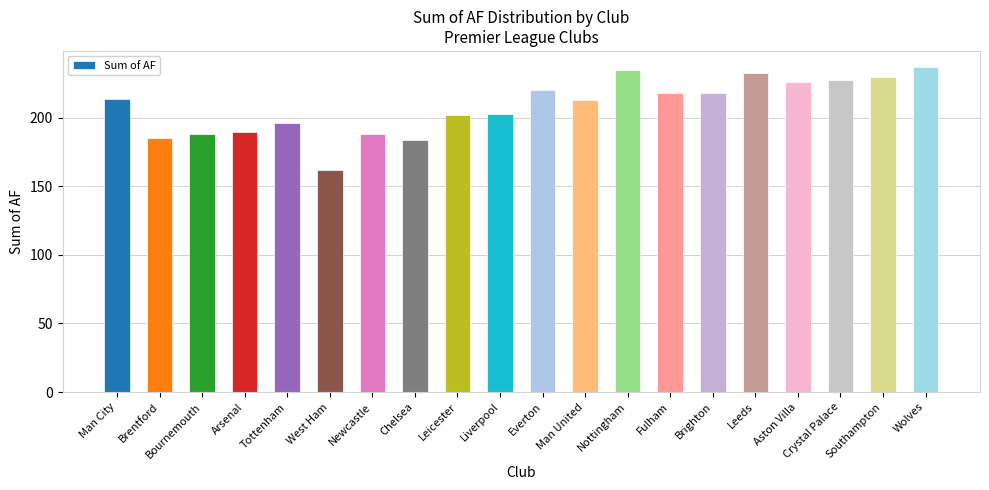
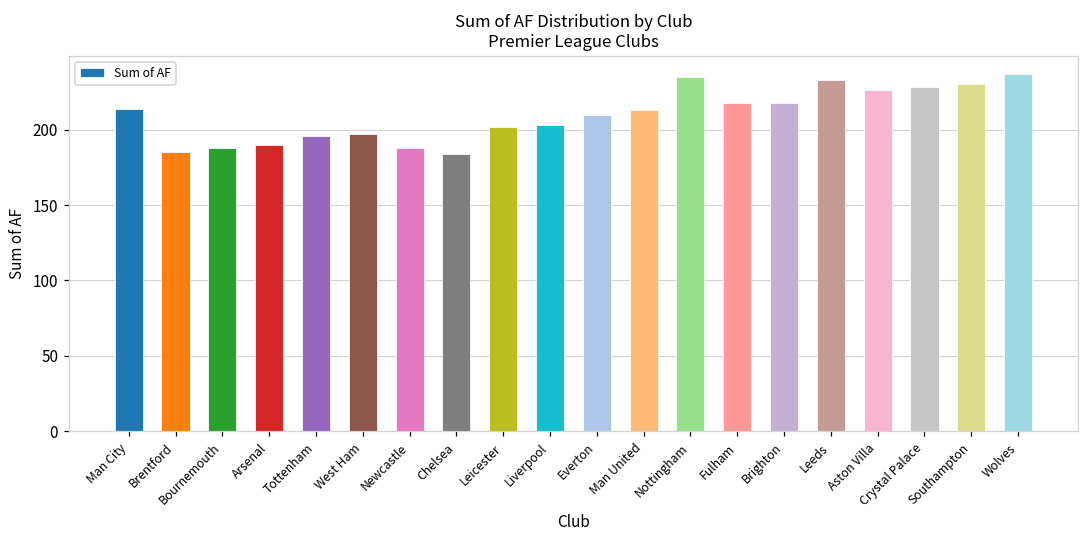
  {
    "Man City": 214,
    "Brentford": 185,
    "Bournemouth": 188,
    "Arsenal": 190,
    "Tottenham": 196,
-   "West Ham": 162,
+   "West Ham": 197,
    "Newcastle": 188,
    "Chelsea": 184,
    "Leicester": 202,
    "Liverpool": 203,
-   "Everton": 220,
+   "Everton": 210,
    "Man United": 213,
    "Nottingham": 235,
    "Fulham": 218,
    "Brighton": 218,
    "Leeds": 233,
    "Aston Villa": 226,
    "Crystal Palace": 228,
    "Southampton": 230,
    "Wolves": 237
  }
